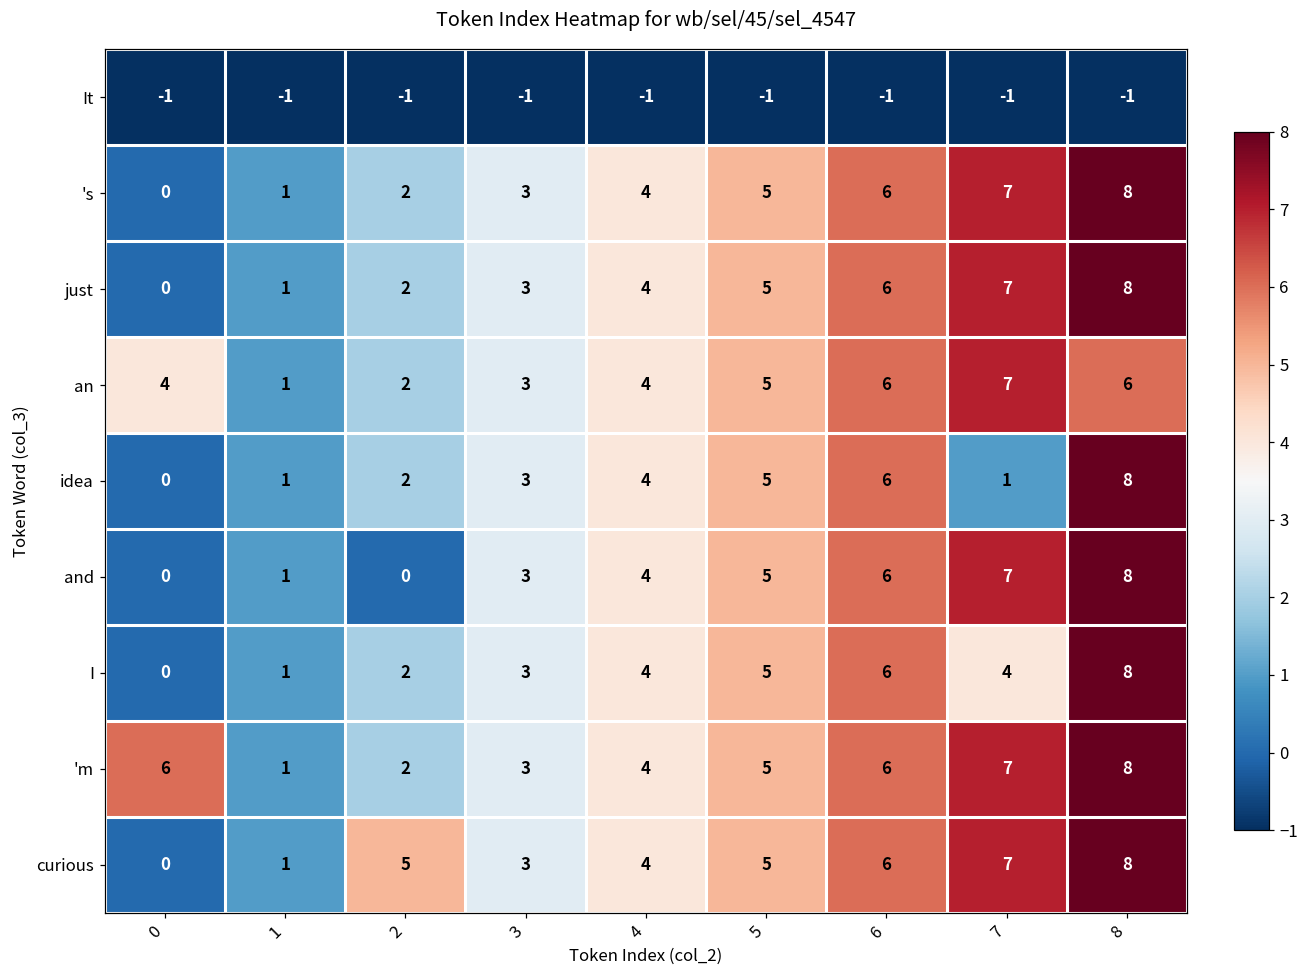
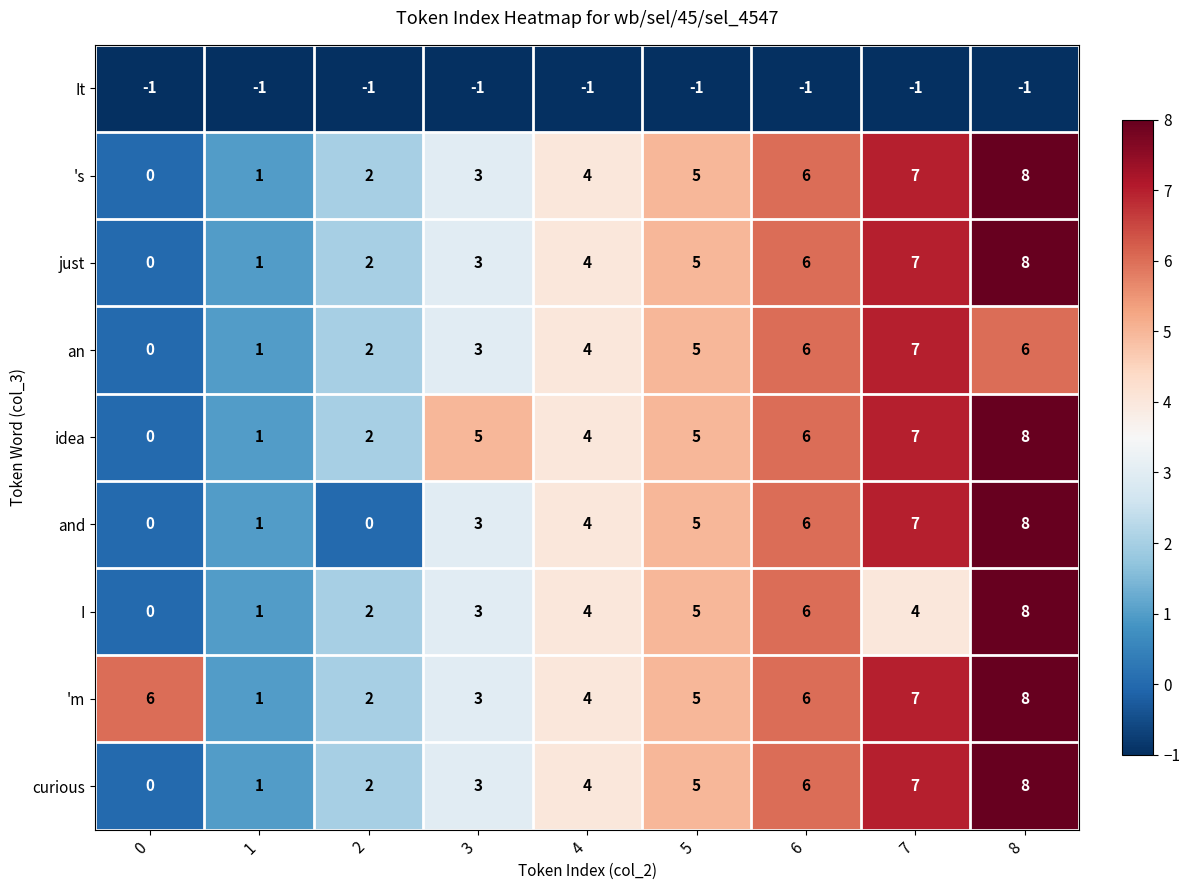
  {
    "It": {
      "0": -1,
      "1": -1,
      "2": -1,
      "3": -1,
      "4": -1,
      "5": -1,
      "6": -1,
      "7": -1,
      "8": -1
    },
    "'s": {
      "0": 0,
      "1": 1,
      "2": 2,
      "3": 3,
      "4": 4,
      "5": 5,
      "6": 6,
      "7": 7,
      "8": 8
    },
    "just": {
      "0": 0,
      "1": 1,
      "2": 2,
      "3": 3,
      "4": 4,
      "5": 5,
      "6": 6,
      "7": 7,
      "8": 8
    },
    "an": {
-     "0": 4,
+     "0": 0,
      "1": 1,
      "2": 2,
      "3": 3,
      "4": 4,
      "5": 5,
      "6": 6,
      "7": 7,
      "8": 6
    },
    "idea": {
      "0": 0,
      "1": 1,
      "2": 2,
-     "3": 3,
+     "3": 5,
      "4": 4,
      "5": 5,
      "6": 6,
-     "7": 1,
+     "7": 7,
      "8": 8
    },
    "and": {
      "0": 0,
      "1": 1,
      "2": 0,
      "3": 3,
      "4": 4,
      "5": 5,
      "6": 6,
      "7": 7,
      "8": 8
    },
    "I": {
      "0": 0,
      "1": 1,
      "2": 2,
      "3": 3,
      "4": 4,
      "5": 5,
      "6": 6,
      "7": 4,
      "8": 8
    },
    "'m": {
      "0": 6,
      "1": 1,
      "2": 2,
      "3": 3,
      "4": 4,
      "5": 5,
      "6": 6,
      "7": 7,
      "8": 8
    },
    "curious": {
      "0": 0,
      "1": 1,
-     "2": 5,
+     "2": 2,
      "3": 3,
      "4": 4,
      "5": 5,
      "6": 6,
      "7": 7,
      "8": 8
    }
  }
